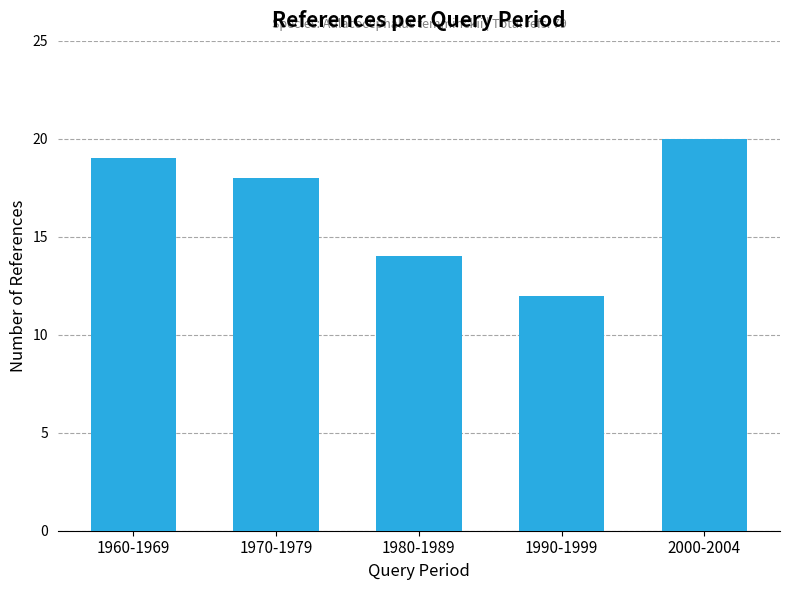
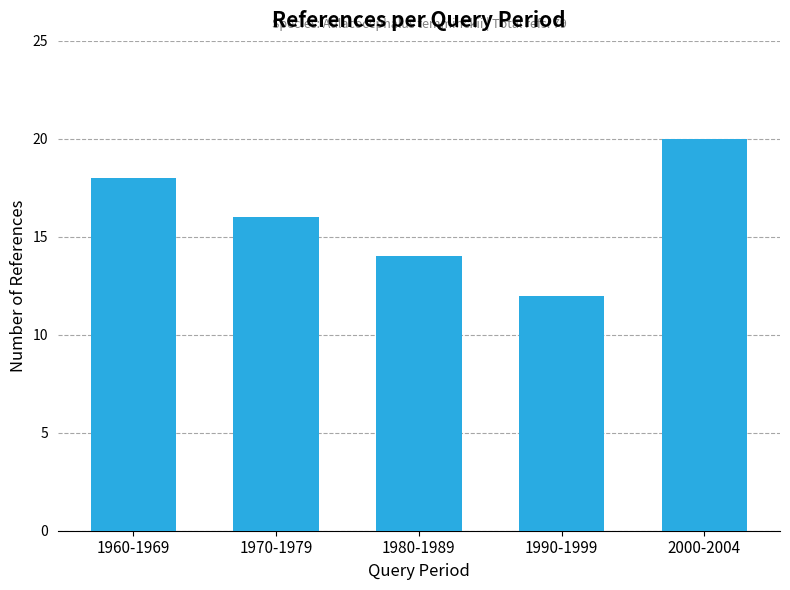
  {
-   "1960-1969": 19,
-   "1970-1979": 18,
+   "1960-1969": 18,
+   "1970-1979": 16,
    "1980-1989": 14,
    "1990-1999": 12,
    "2000-2004": 20
  }
